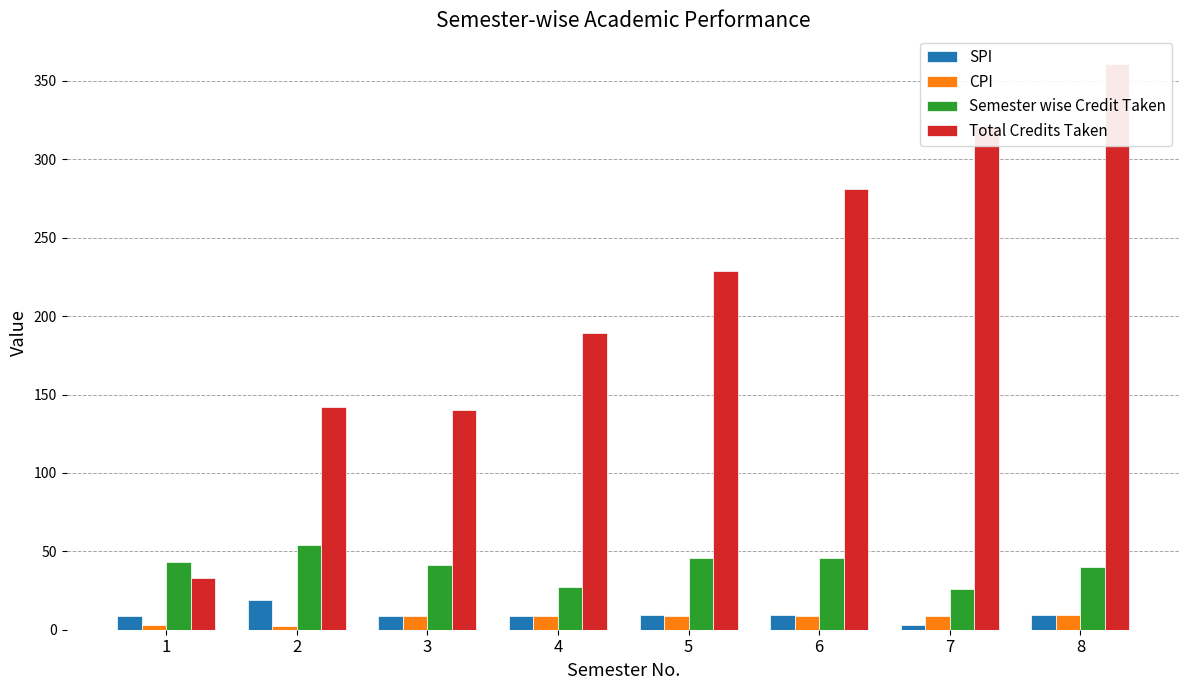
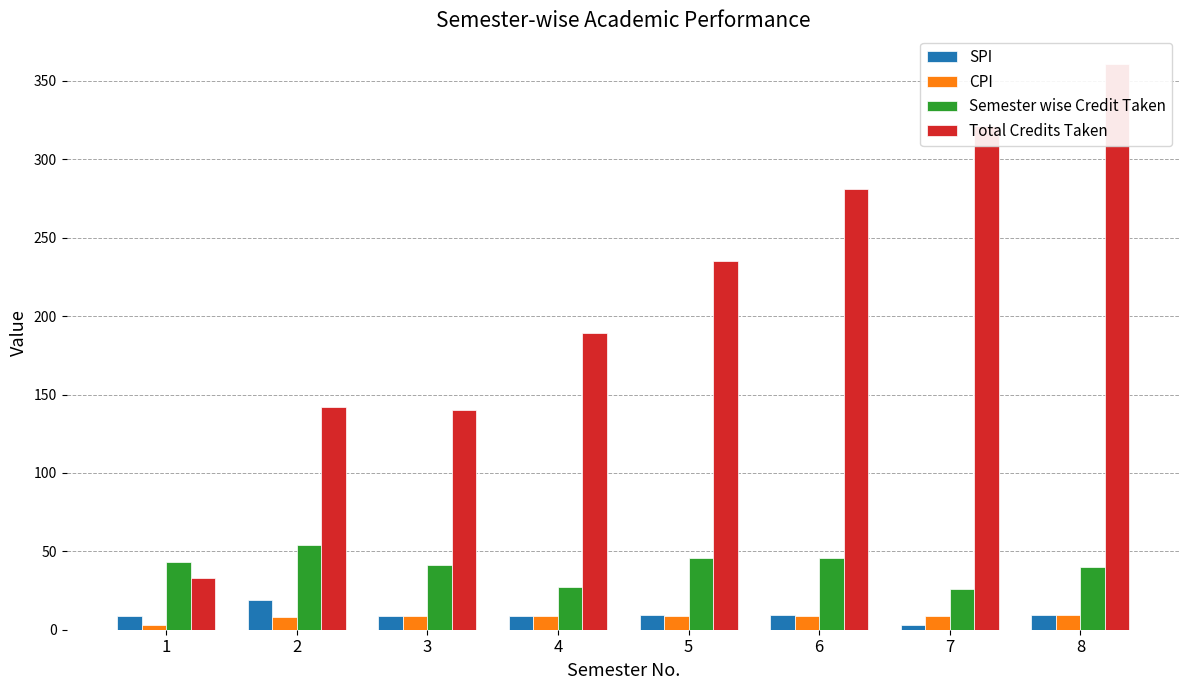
  {
    "SPI": {
      "1": 8,
      "2": 19,
      "3": 9,
      "4": 9,
      "5": 9,
      "6": 10,
      "7": 3,
      "8": 10
    },
    "CPI": {
      "1": 3,
-     "2": 3,
+     "2": 8,
      "3": 9,
      "4": 9,
      "5": 9,
      "6": 9,
      "7": 9,
      "8": 9
    },
    "Semester wise Credit Taken": {
      "1": 43,
      "2": 54,
      "3": 41,
      "4": 27,
      "5": 46,
      "6": 46,
      "7": 26,
      "8": 40
    },
    "Total Credits Taken": {
      "1": 33,
      "2": 142,
      "3": 140,
      "4": 189,
-     "5": 229,
+     "5": 235,
      "6": 281
    }
  }
